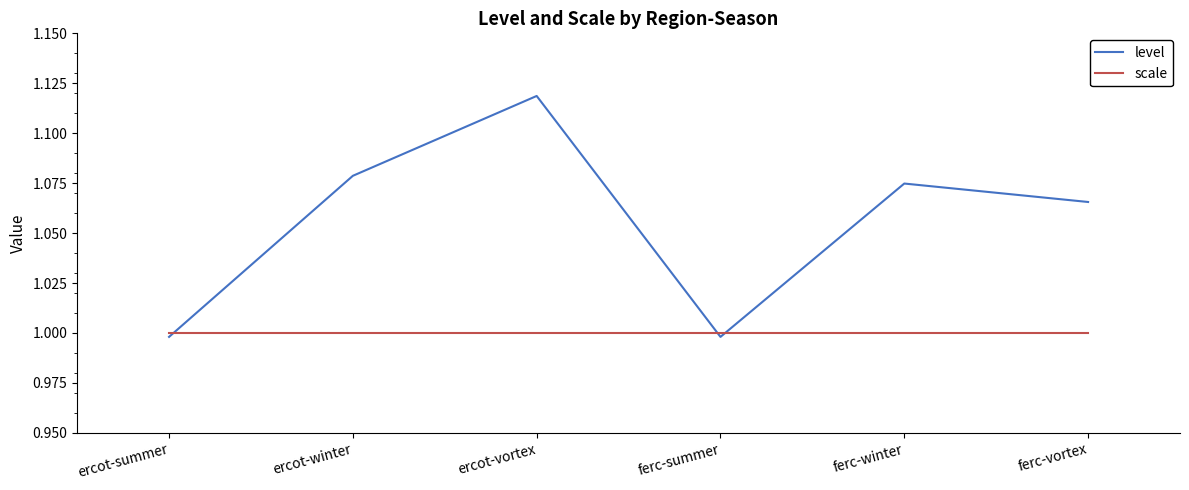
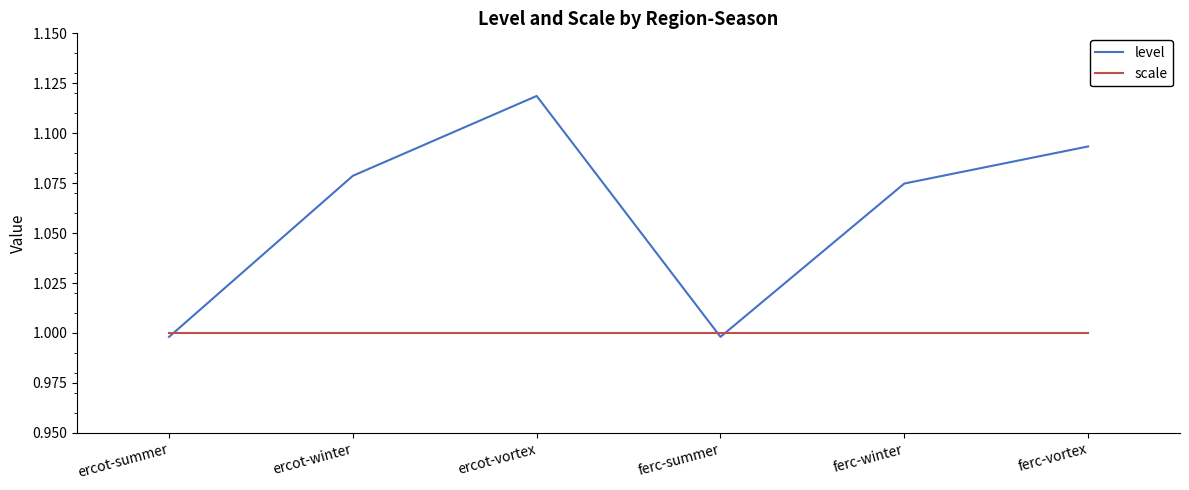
  {
    "level": {
      "ercot-summer": 0.998,
      "ercot-winter": 1.079,
      "ercot-vortex": 1.119,
      "ferc-summer": 0.998,
      "ferc-winter": 1.075,
-     "ferc-vortex": 1.066
+     "ferc-vortex": 1.093
    },
    "scale": {
      "ercot-summer": 1.000,
      "ercot-winter": 1.000,
      "ercot-vortex": 1.000,
      "ferc-summer": 1.000,
      "ferc-winter": 1.000,
      "ferc-vortex": 1.000
    }
  }
